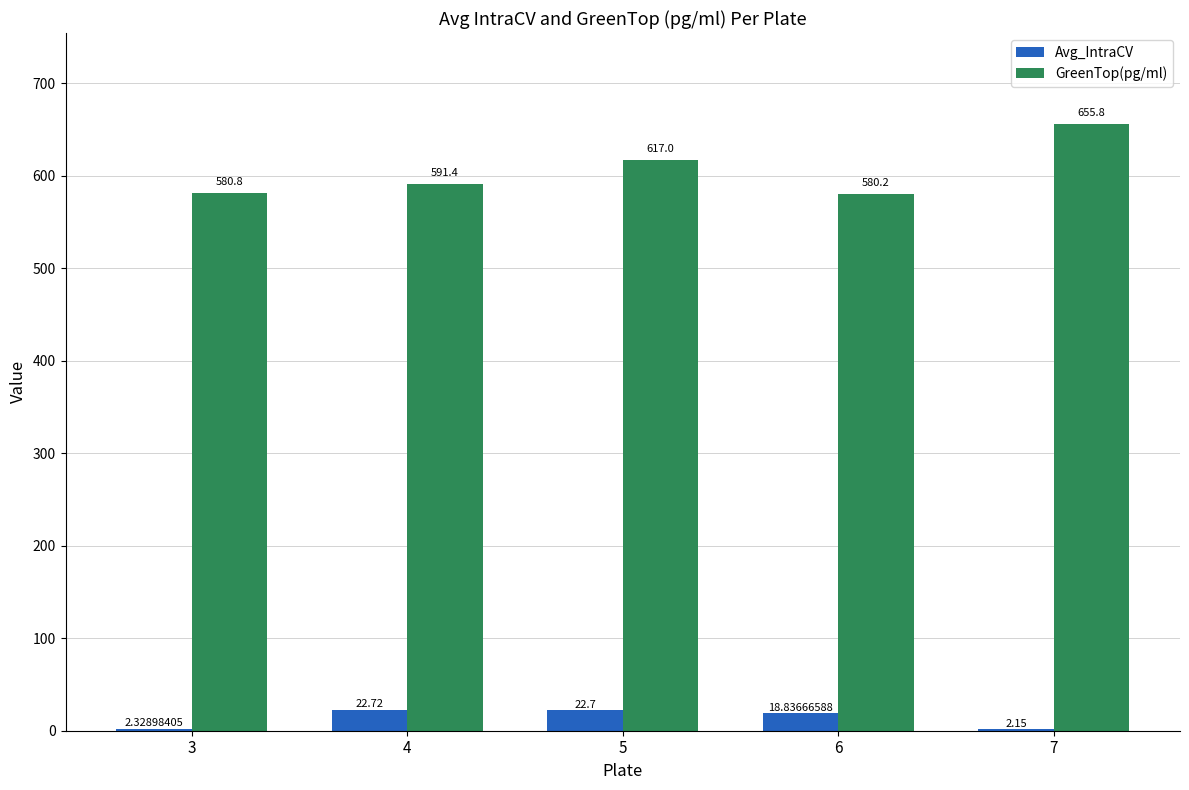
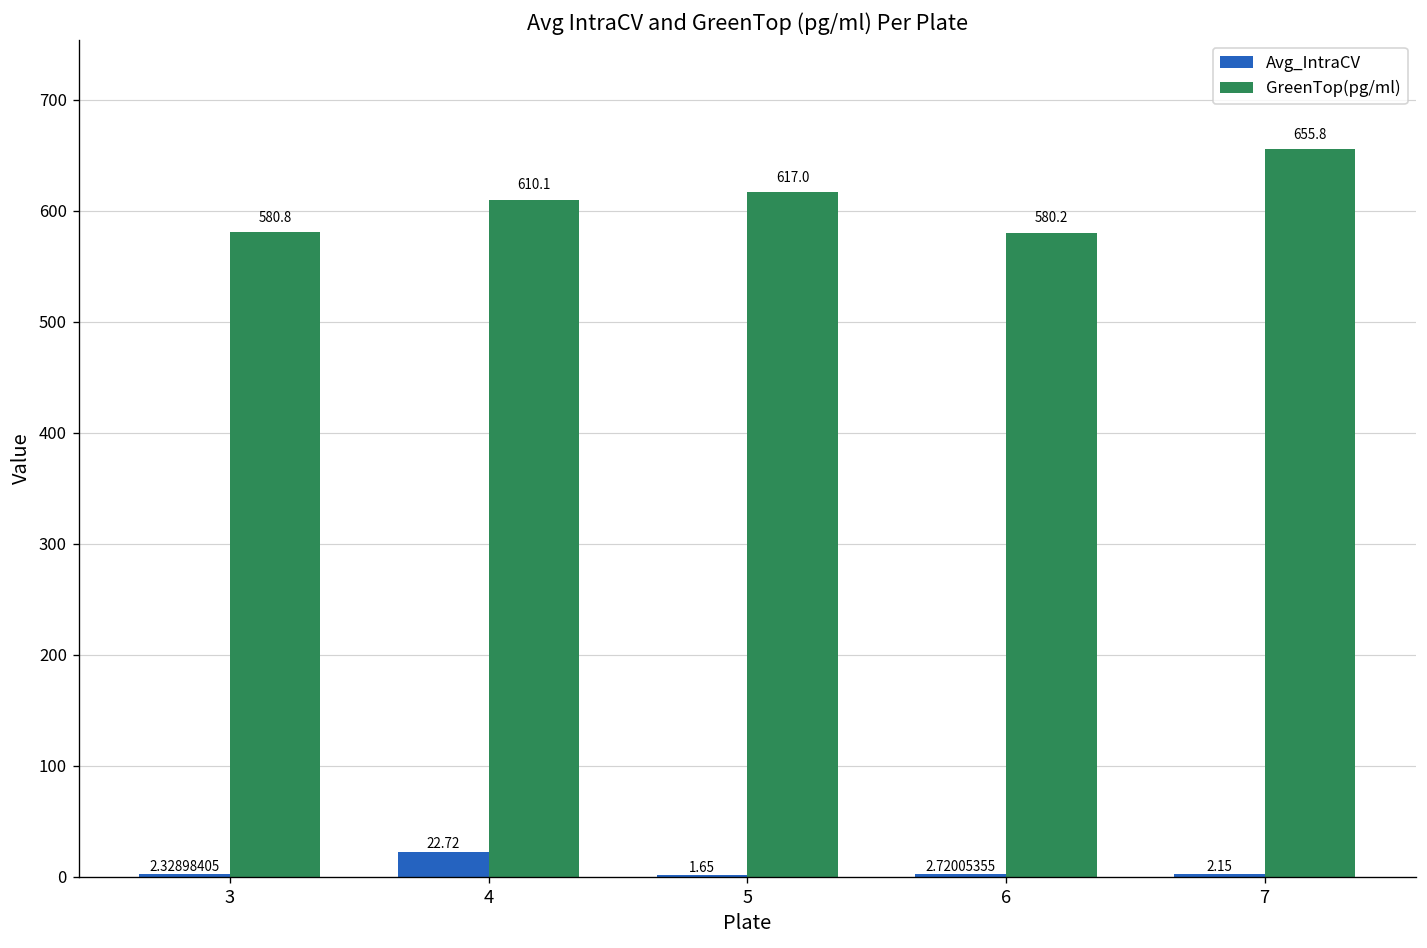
  {
    "Avg_IntraCV": {
      "3": 2.32898405,
      "4": 22.72,
-     "5": 22.7,
-     "6": 18.83666588,
+     "5": 1.65,
+     "6": 2.72005355,
      "7": 2.15
    },
    "GreenTop(pg/ml)": {
      "3": 580.8,
-     "4": 591.4,
+     "4": 610.1,
      "5": 617.0,
      "6": 580.2,
      "7": 655.8
    }
  }
